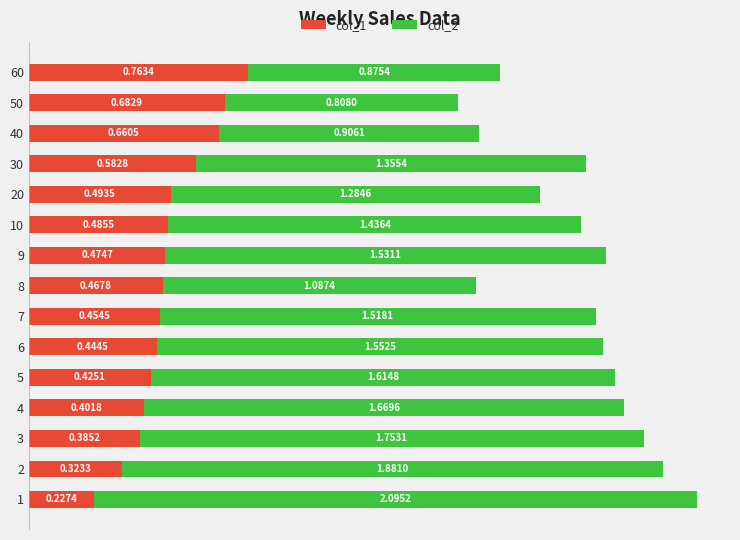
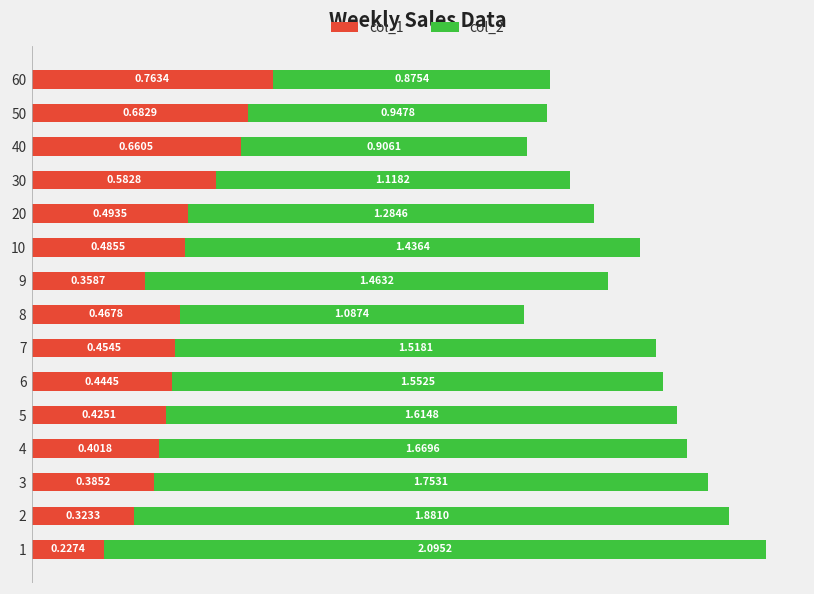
  {
    "col_1": {
      "60": 0.7634,
      "50": 0.6829,
      "40": 0.6605,
      "30": 0.5828,
      "20": 0.4935,
      "10": 0.4855,
-     "9": 0.4747,
+     "9": 0.3587,
      "8": 0.4678,
      "7": 0.4545,
      "6": 0.4445,
      "5": 0.4251,
      "4": 0.4018,
      "3": 0.3852,
      "2": 0.3233,
      "1": 0.2274
    },
    "col_2": {
      "60": 0.8754,
-     "50": 0.8080,
+     "50": 0.9478,
      "40": 0.9061,
-     "30": 1.3554,
+     "30": 1.1182,
      "20": 1.2846,
      "10": 1.4364,
-     "9": 1.5311,
+     "9": 1.4632,
      "8": 1.0874,
      "7": 1.5181,
      "6": 1.5525,
      "5": 1.6148,
      "4": 1.6696,
      "3": 1.7531,
      "2": 1.8810,
      "1": 2.0952
    }
  }
